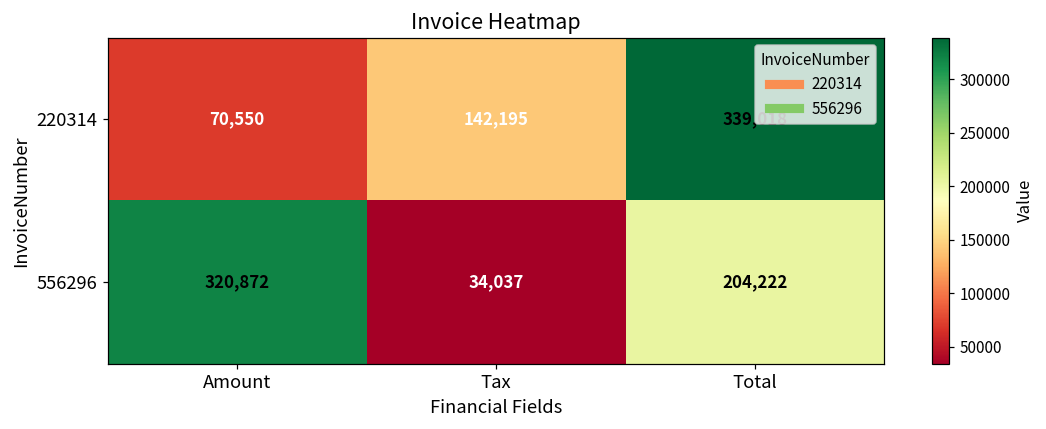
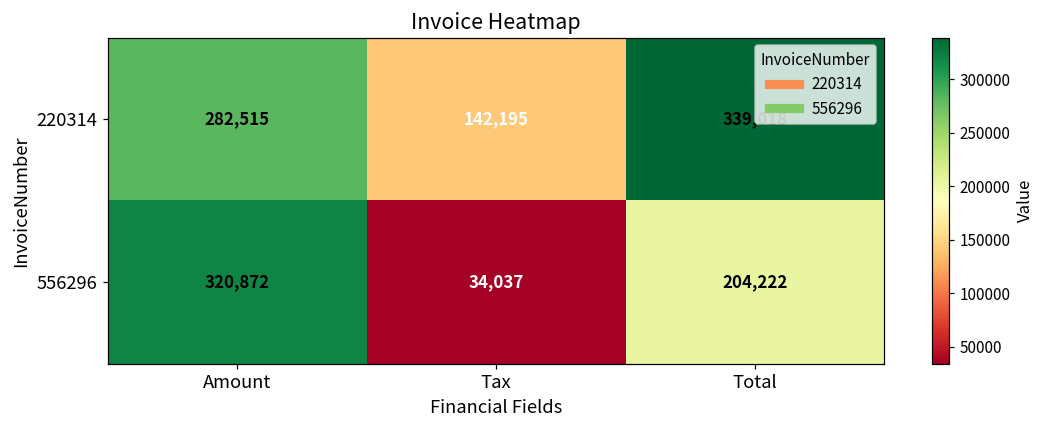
  {
    "220314": {
-     "Amount": "70,550",
+     "Amount": "282,515",
      "Tax": "142,195"
    },
    "556296": {
      "Amount": "320,872",
      "Tax": "34,037",
      "Total": "204,222"
    }
  }
